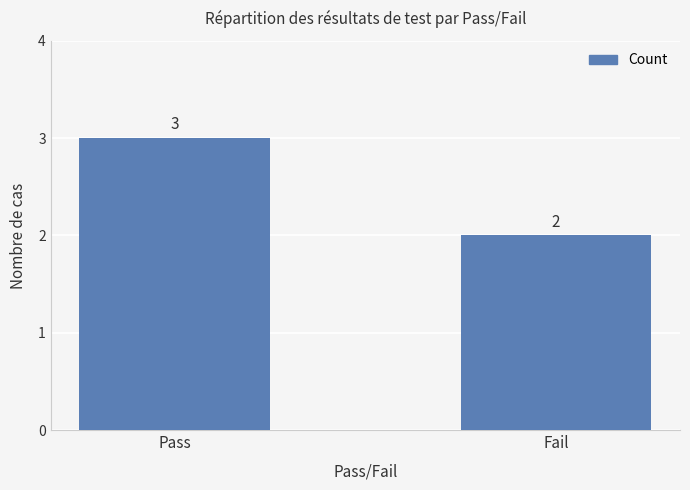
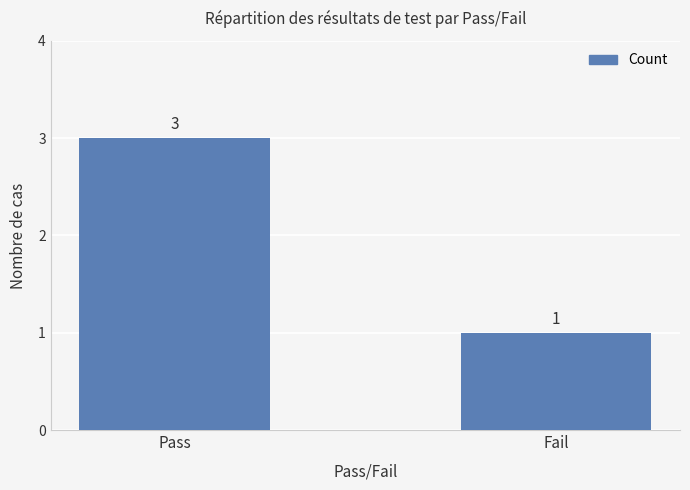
  {
    "Pass": 3,
-   "Fail": 2
+   "Fail": 1
  }
